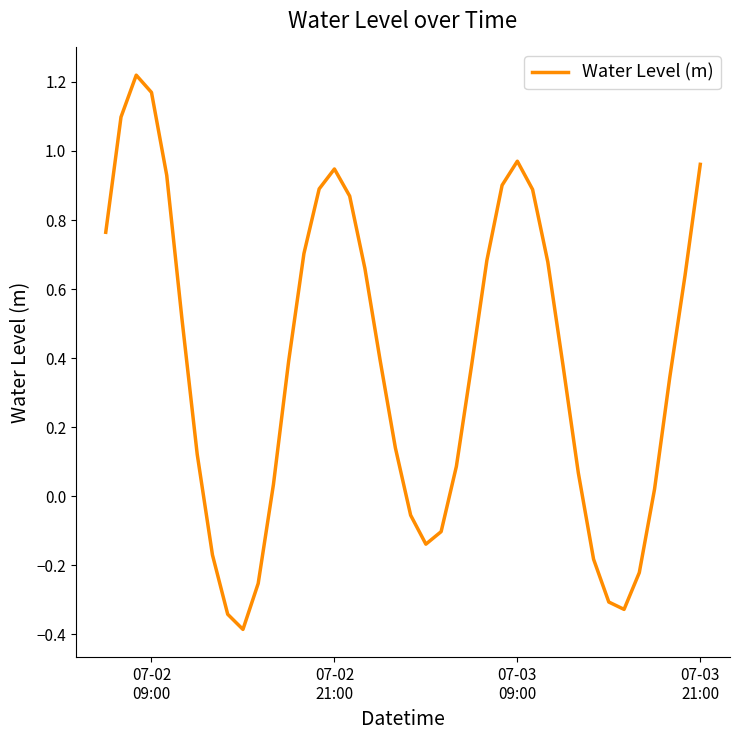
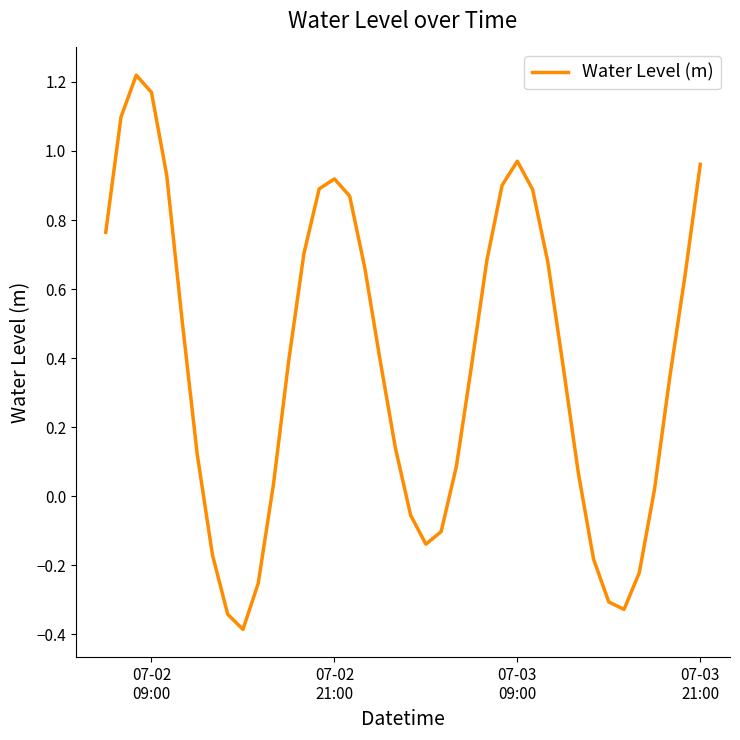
  {
    "07-02 09:00": 1.17,
-   "07-02 21:00": 0.95,
+   "07-02 21:00": 0.92,
    "07-03 09:00": 0.97,
    "07-03 21:00": 0.96
  }
